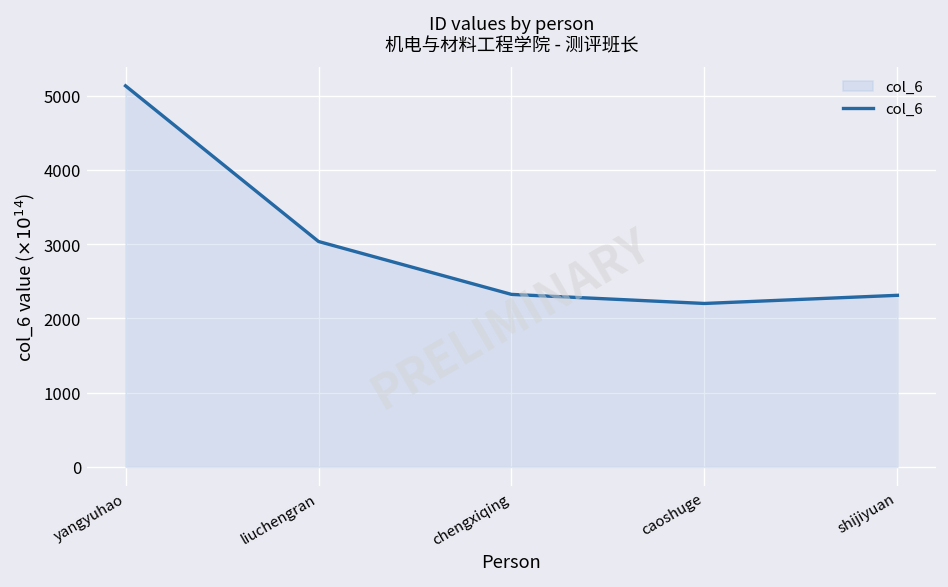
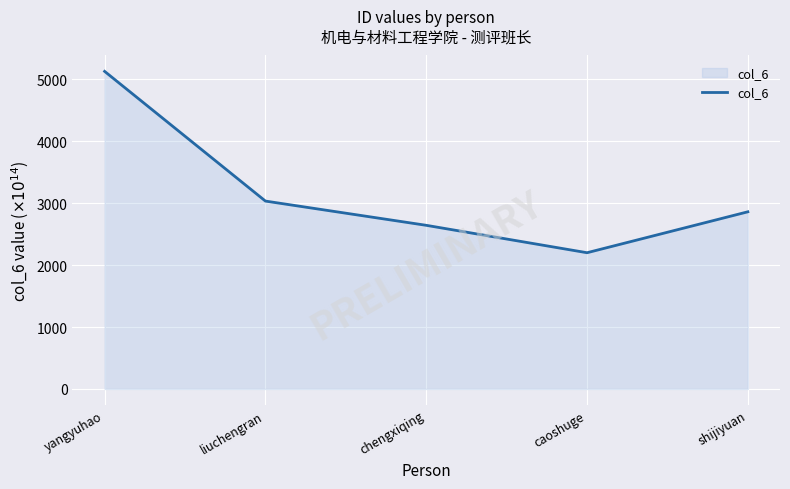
  {
    "yangyuhao": 5100,
    "liuchengran": 3000,
-   "chengxiqing": 2300,
+   "chengxiqing": 2600,
    "caoshuge": 2200,
-   "shijiyuan": 2300
+   "shijiyuan": 2900
  }
